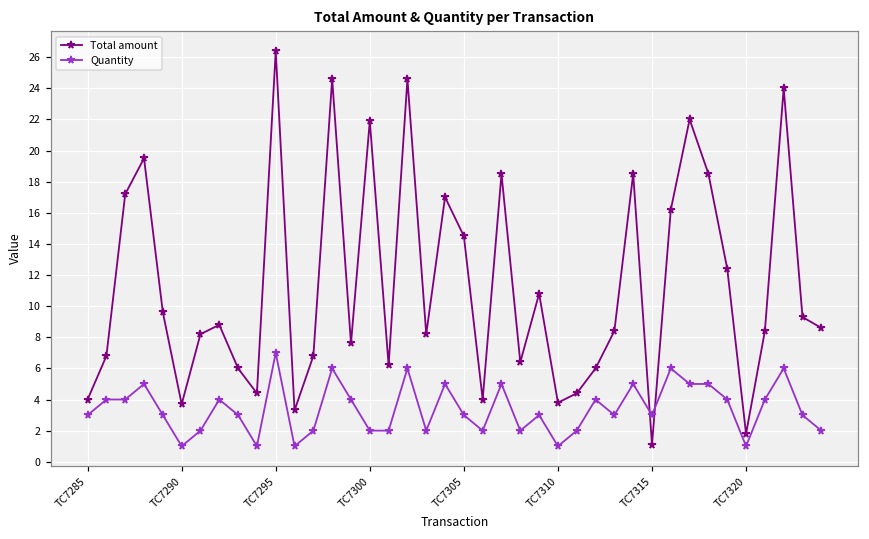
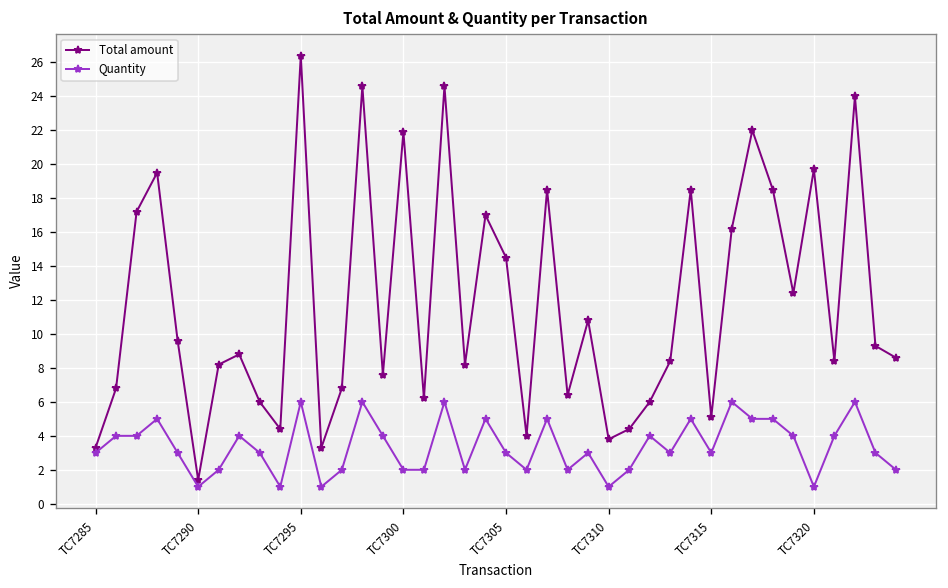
  {
    "Total amount": {
-     "TC7285": 4.0,
-     "TC7290": 3.7,
+     "TC7285": 3.3,
+     "TC7290": 1.4,
      "TC7295": 26.4,
      "TC7300": 21.9,
      "TC7305": 14.5,
      "TC7310": 3.8,
-     "TC7315": 1.1,
-     "TC7320": 1.8
+     "TC7315": 5.1,
+     "TC7320": 19.7
    },
    "Quantity": {
      "TC7285": 3,
      "TC7290": 1,
-     "TC7295": 7,
+     "TC7295": 6,
      "TC7300": 2,
      "TC7305": 3,
      "TC7310": 1,
      "TC7315": 3,
      "TC7320": 1
    }
  }
